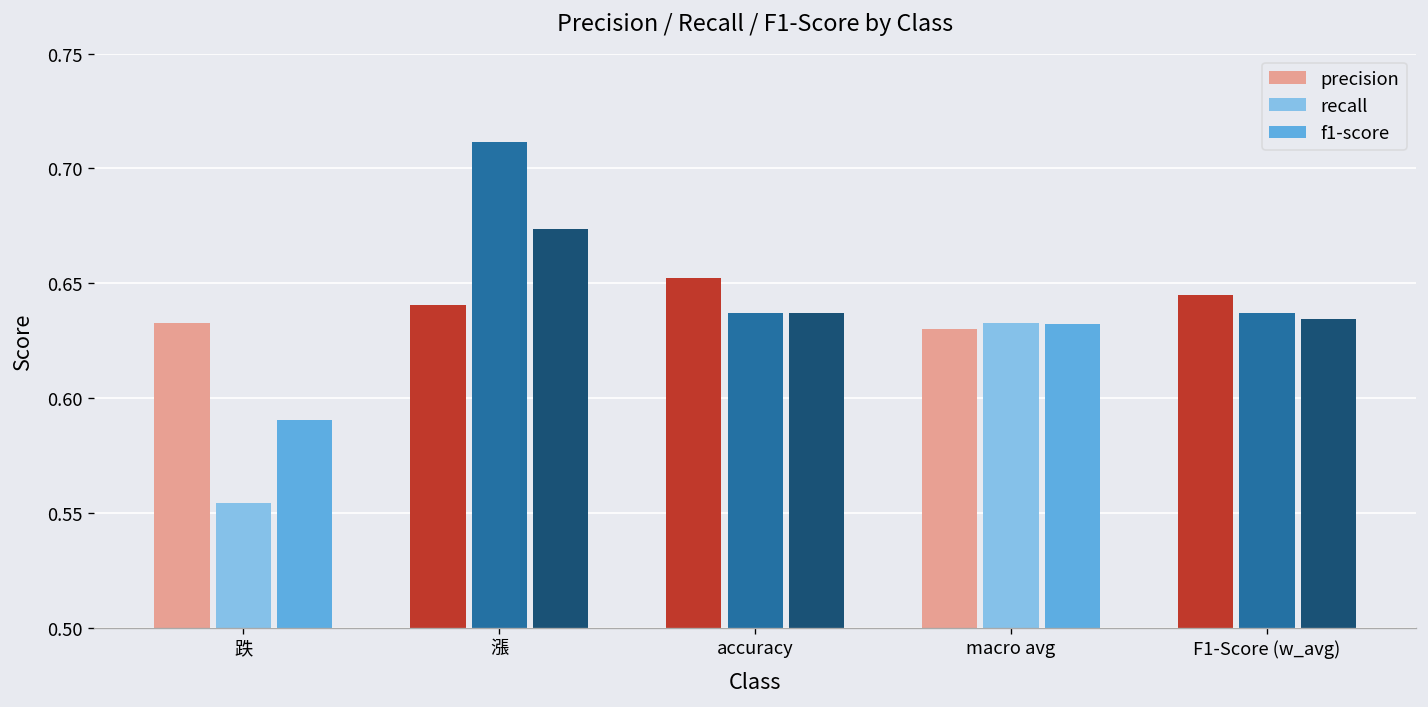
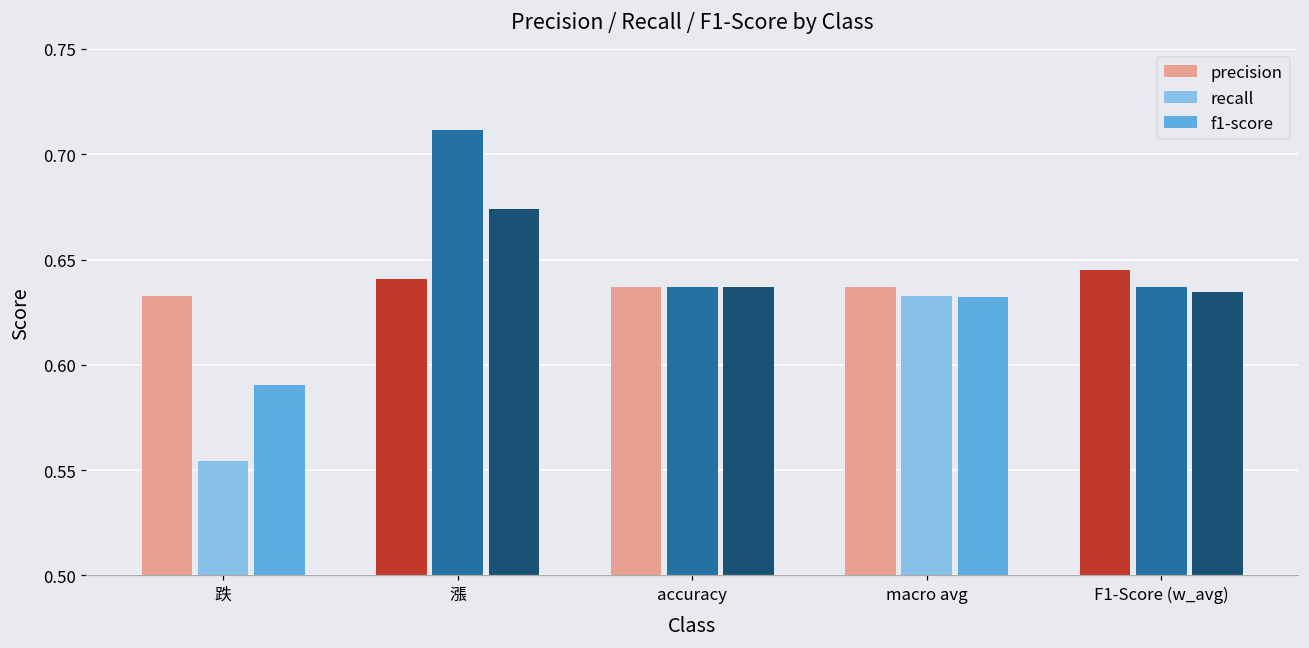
  {
    "precision": {
      "跌": 0.633,
      "漲": 0.641,
-     "accuracy": 0.652,
-     "macro avg": 0.630,
+     "accuracy": 0.637,
+     "macro avg": 0.637,
      "F1-Score (w_avg)": 0.645
    }
  }
